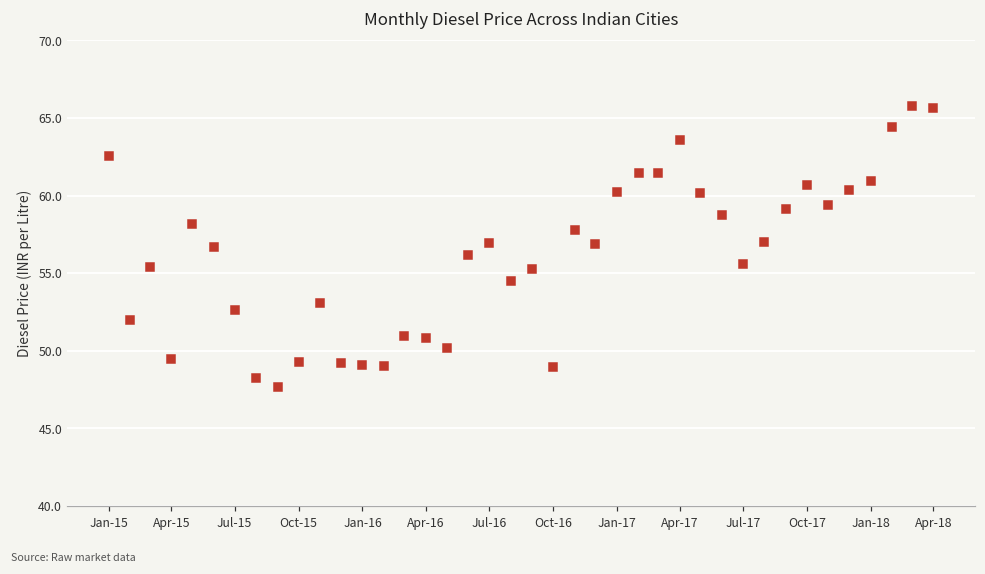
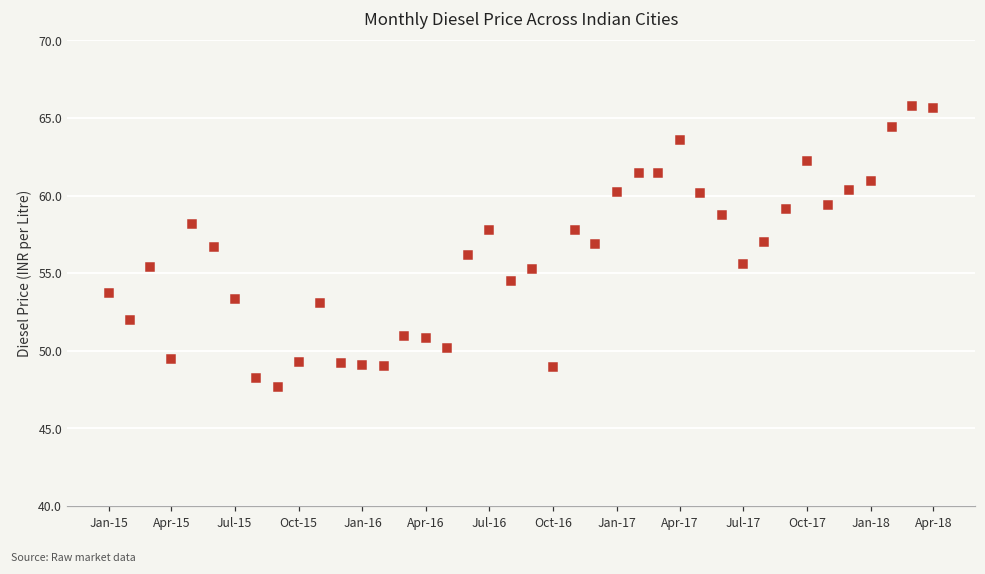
  {
-   "Jan-15": 62.6,
+   "Jan-15": 53.7,
    "Apr-15": 49.5,
-   "Jul-15": 52.6,
+   "Jul-15": 53.4,
    "Oct-15": 49.3,
    "Jan-16": 49.1,
    "Apr-16": 50.8,
-   "Jul-16": 57.0,
+   "Jul-16": 57.8,
    "Oct-16": 49.0,
    "Jan-17": 60.2,
    "Apr-17": 63.6,
    "Jul-17": 55.6,
-   "Oct-17": 60.7,
+   "Oct-17": 62.3,
    "Jan-18": 61.0,
    "Apr-18": 65.6
  }
